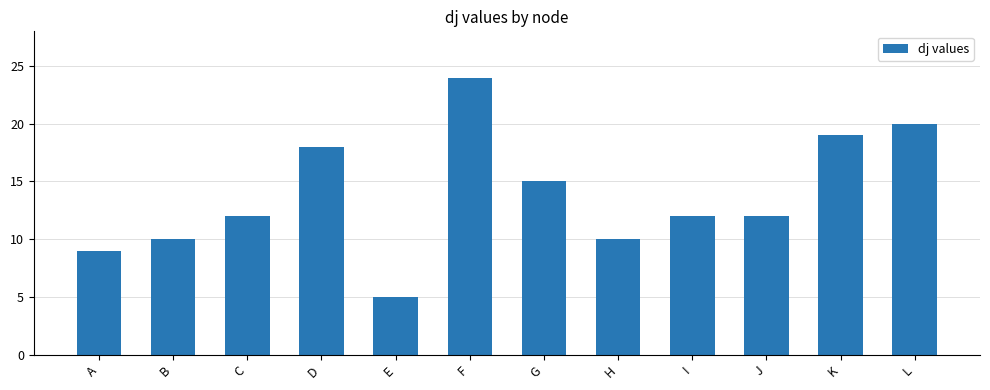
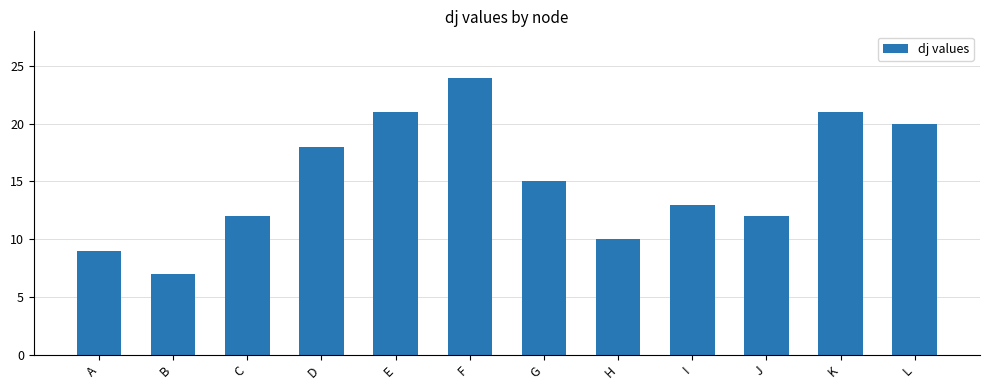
  {
    "A": 9,
-   "B": 10,
+   "B": 7,
    "C": 12,
    "D": 18,
-   "E": 5,
+   "E": 21,
    "F": 24,
    "G": 15,
    "H": 10,
-   "I": 12,
+   "I": 13,
    "J": 12,
-   "K": 19,
+   "K": 21,
    "L": 20
  }
